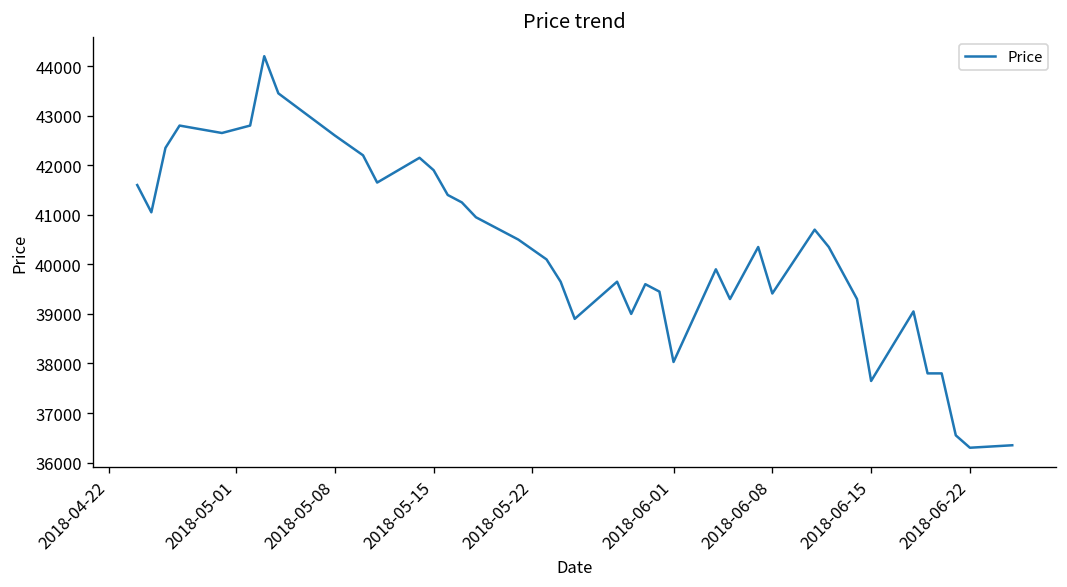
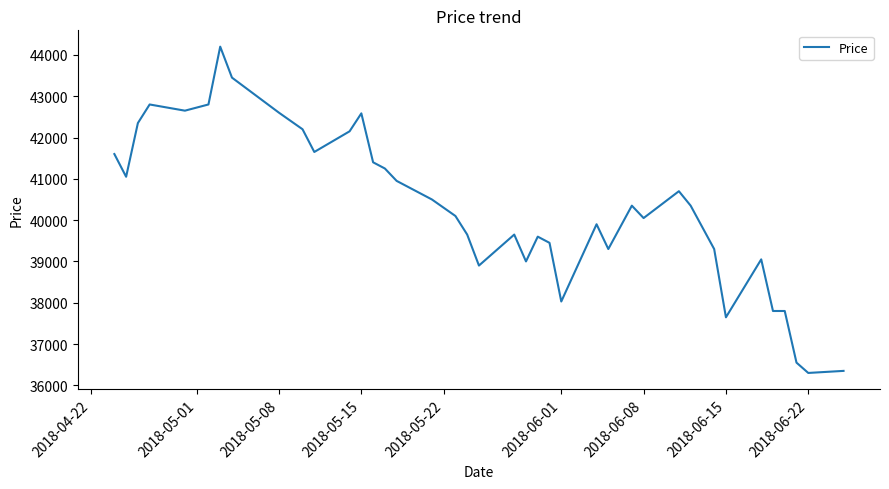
  {
    "2018-05-08": 42600,
-   "2018-05-15": 41900,
+   "2018-05-15": 42600,
    "2018-06-01": 38000,
-   "2018-06-08": 39400,
+   "2018-06-08": 40100,
    "2018-06-15": 37600,
    "2018-06-22": 36300
  }
